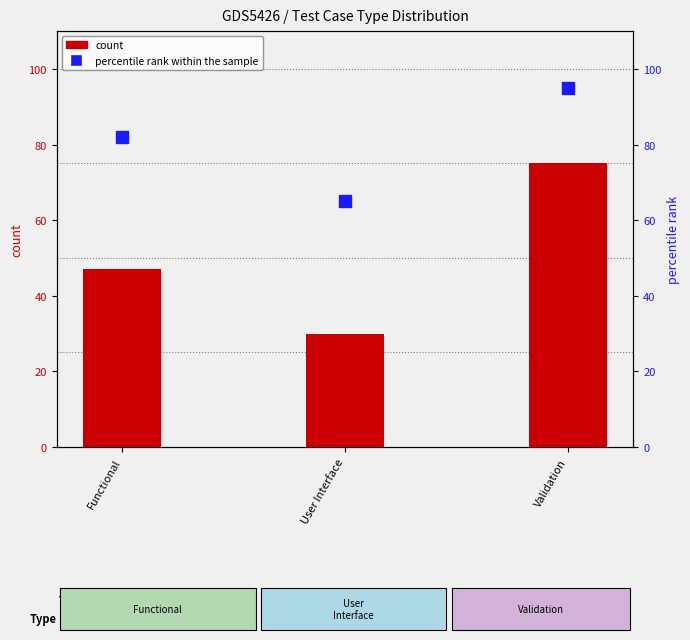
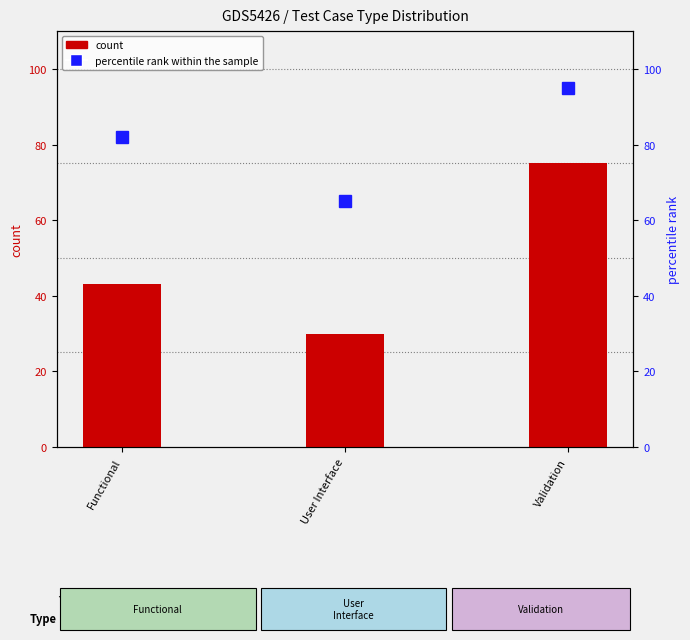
  {
    "count": {
-     "Functional": 47,
+     "Functional": 43,
      "User Interface": 30,
      "Validation": 75
    }
  }
